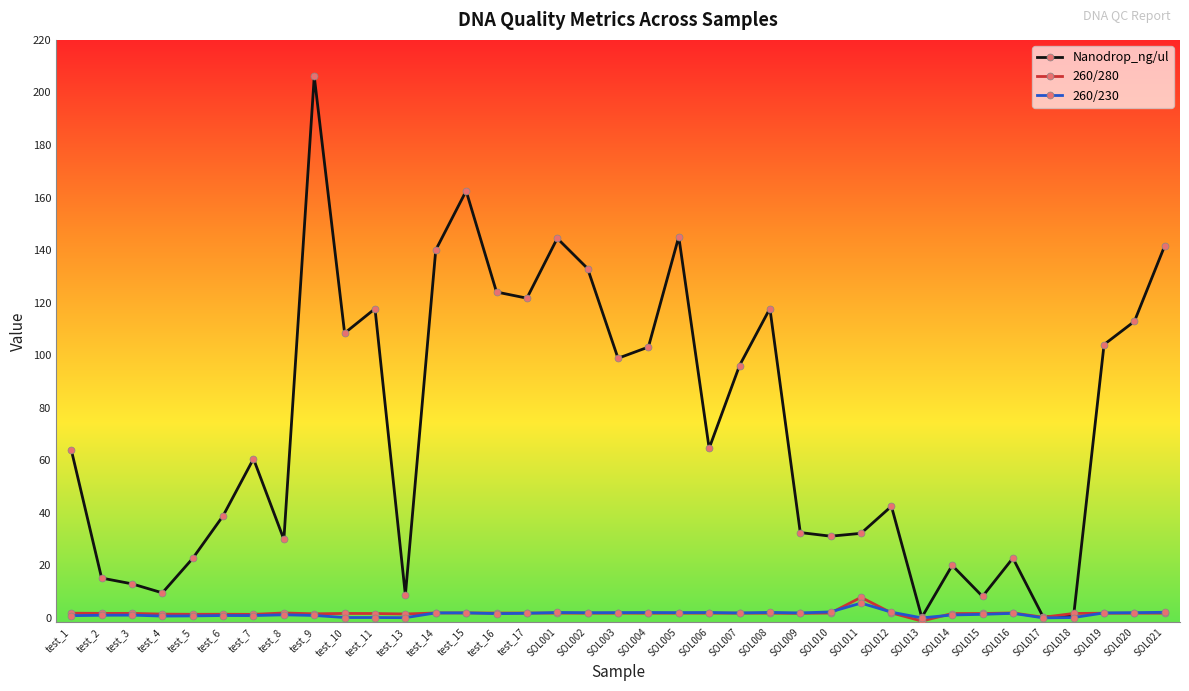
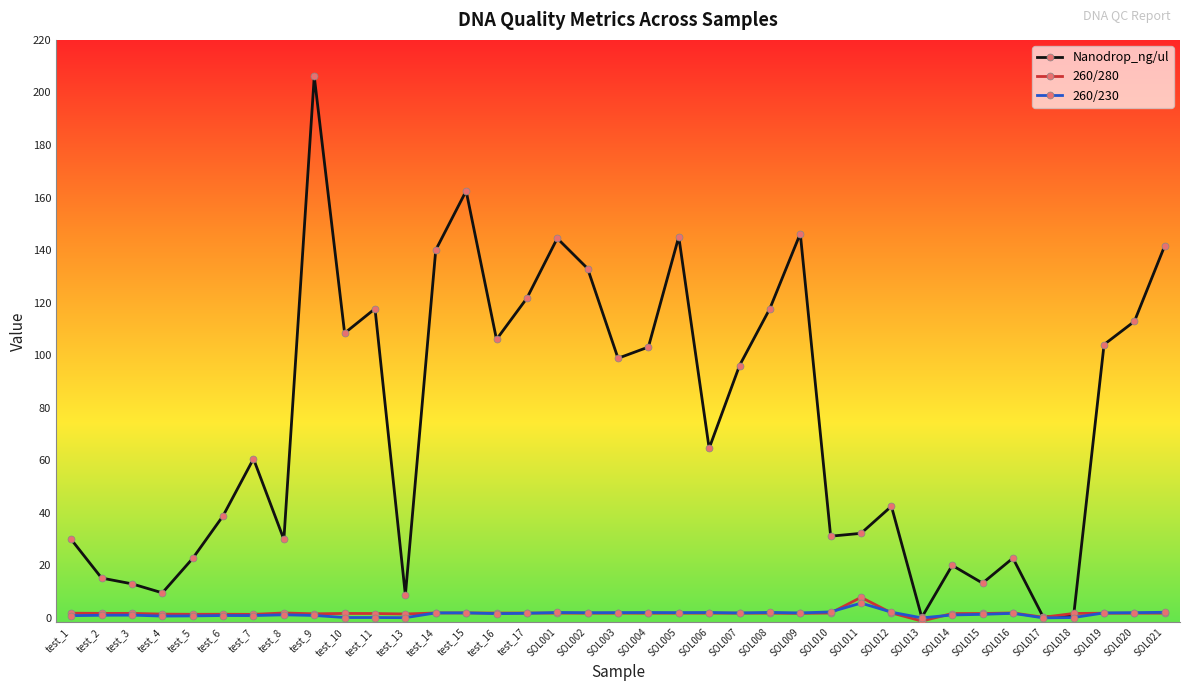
  {
    "Nanodrop_ng/ul": {
-     "test_1": 64,
+     "test_1": 30,
      "test_2": 15,
      "test_3": 13,
      "test_4": 10,
      "test_5": 23,
      "test_6": 39,
      "test_7": 61,
      "test_8": 30,
      "test_9": 206,
      "test_10": 108,
      "test_11": 118,
      "test_13": 9,
      "test_14": 140,
      "test_15": 163,
-     "test_16": 124,
+     "test_16": 106,
      "test_17": 122,
      "SOL001": 144,
      "SOL002": 133,
      "SOL003": 99,
      "SOL004": 103,
      "SOL005": 145,
      "SOL006": 65,
      "SOL007": 96,
      "SOL008": 118,
-     "SOL009": 33,
+     "SOL009": 146,
      "SOL010": 31,
      "SOL011": 32,
      "SOL012": 43,
      "SOL014": 20,
-     "SOL015": 8,
+     "SOL015": 13,
      "SOL016": 23,
      "SOL019": 104,
      "SOL020": 113,
      "SOL021": 142
    },
    "260/280": {
      "test_10": 2,
      "test_11": 2,
      "test_13": 2,
      "SOL011": 8,
      "SOL013": -1
    },
    "260/230": {
      "test_10": 0,
      "test_11": 0,
      "test_13": 0,
      "SOL011": 6
    }
  }
